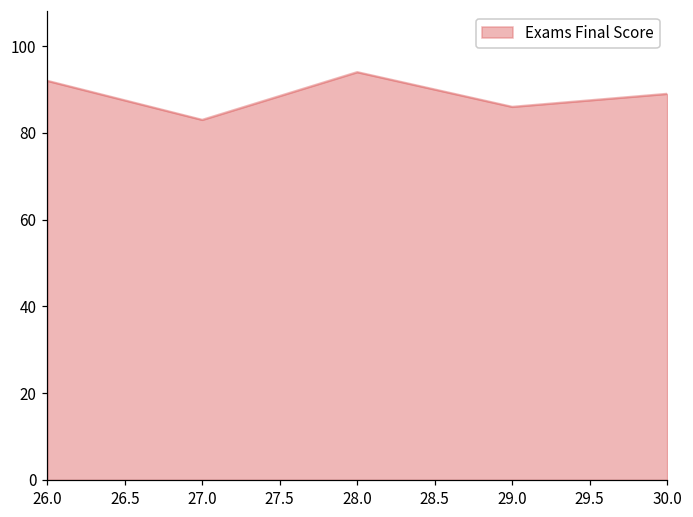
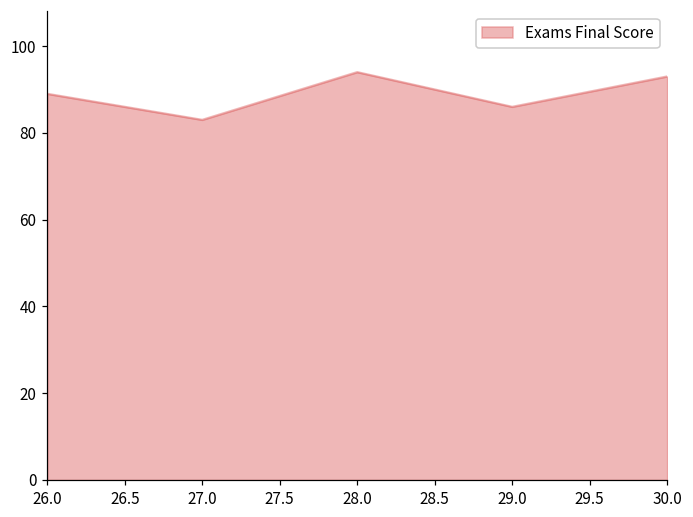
  {
-   "26.0": 92,
+   "26.0": 89,
    "27.0": 83,
    "28.0": 94,
    "29.0": 86,
-   "30.0": 89
+   "30.0": 93
  }
